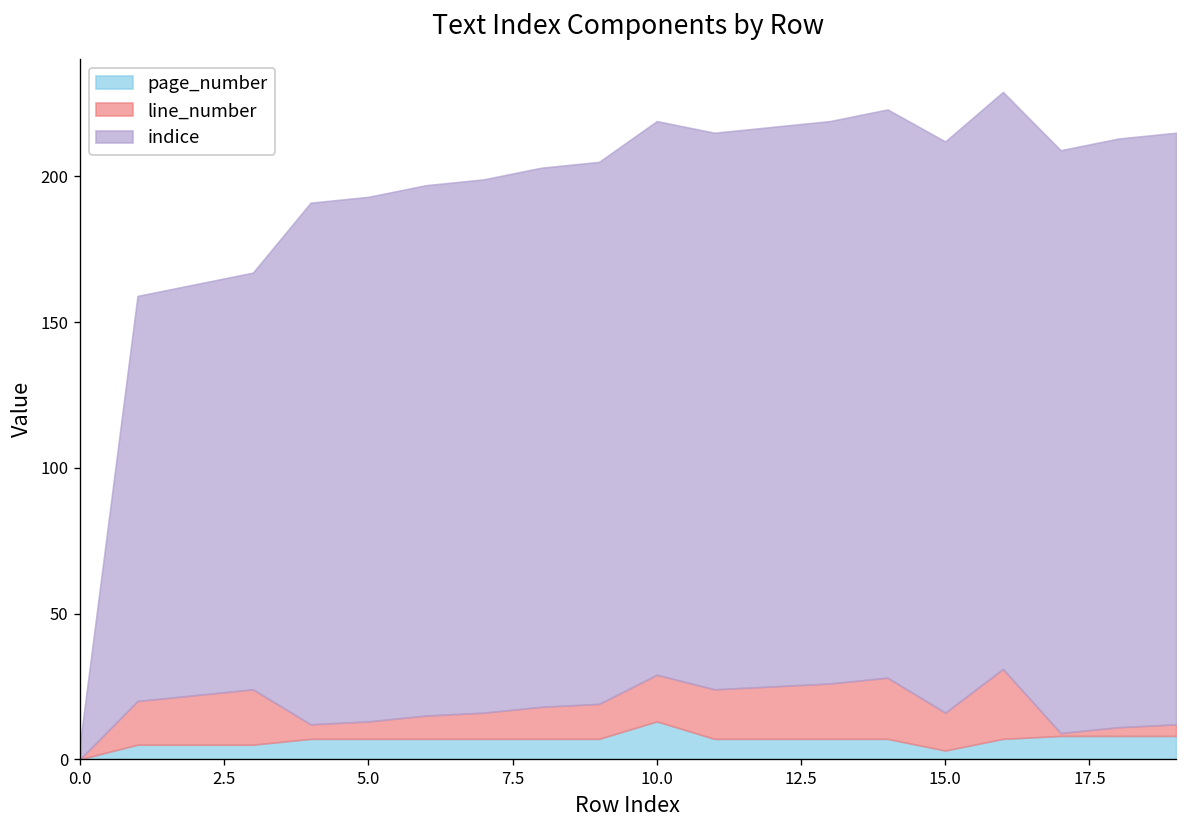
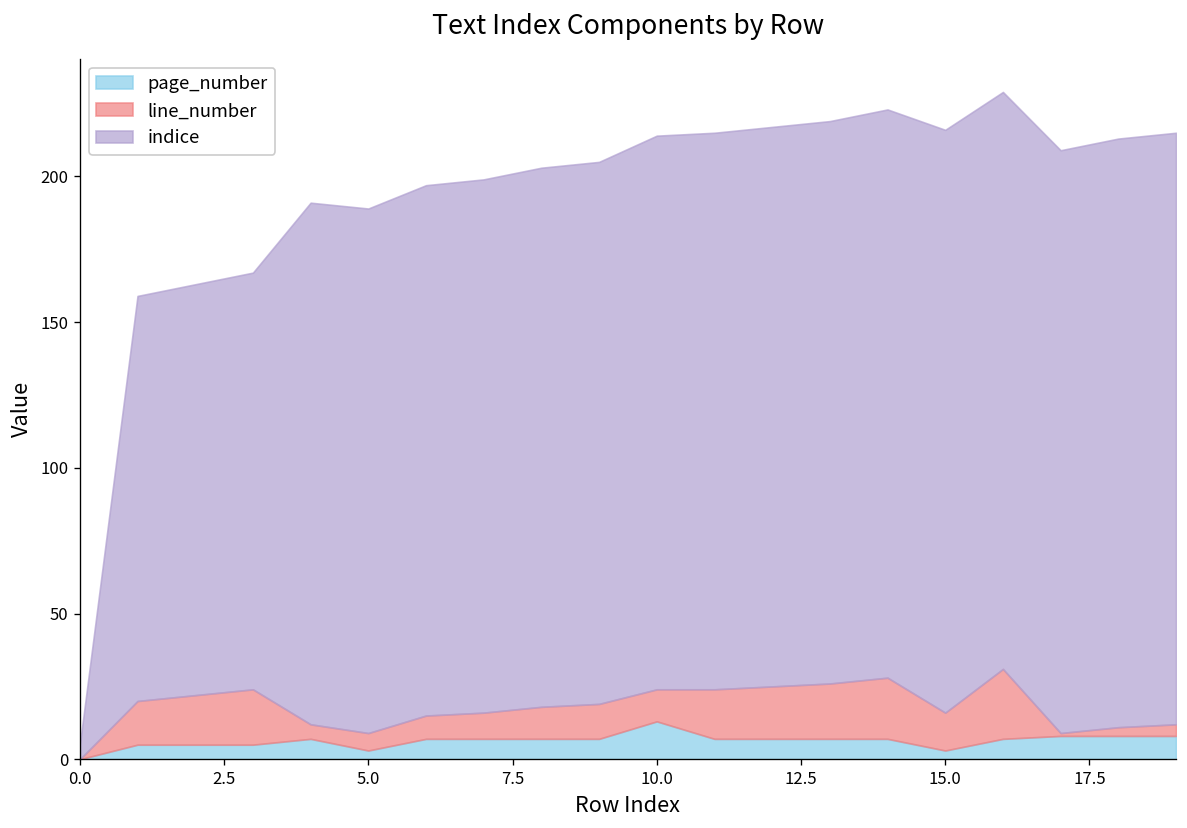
  {
    "page_number": {
-     "5.0": 7,
+     "5.0": 3,
      "10.0": 13,
      "15.0": 3
    },
    "line_number": {
      "5.0": 6,
-     "10.0": 16,
+     "10.0": 11,
      "15.0": 13
    },
    "indice": {
      "0.0": 5,
      "5.0": 180,
      "10.0": 190,
-     "15.0": 196
+     "15.0": 200
    }
  }
